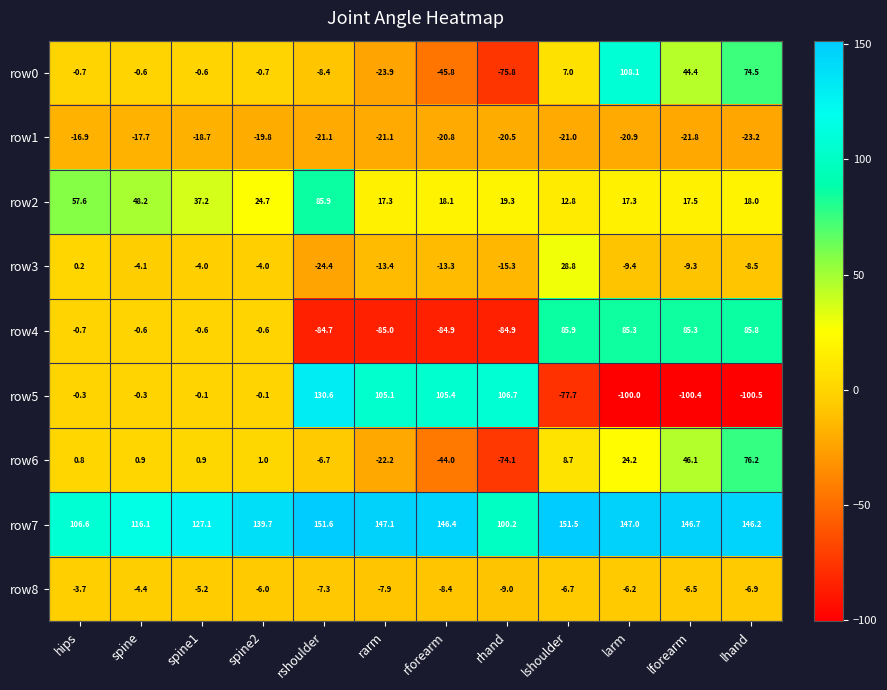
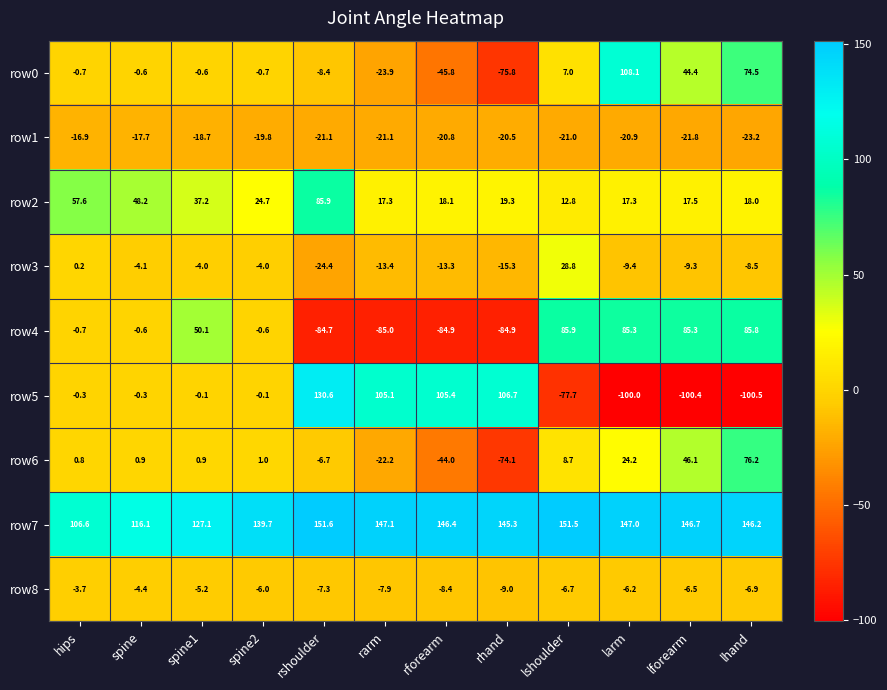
  {
    "row0": {
      "hips": -0.7,
      "spine": -0.6,
      "spine1": -0.6,
      "spine2": -0.7,
      "rshoulder": -8.4,
      "rarm": -23.9,
      "rforearm": -45.8,
      "rhand": -75.8,
      "lshoulder": 7.0,
      "larm": 108.1,
      "lforearm": 44.4,
      "lhand": 74.5
    },
    "row1": {
      "hips": -16.9,
      "spine": -17.7,
      "spine1": -18.7,
      "spine2": -19.8,
      "rshoulder": -21.1,
      "rarm": -21.1,
      "rforearm": -20.8,
      "rhand": -20.5,
      "lshoulder": -21.0,
      "larm": -20.9,
      "lforearm": -21.8,
      "lhand": -23.2
    },
    "row2": {
      "hips": 57.6,
      "spine": 48.2,
      "spine1": 37.2,
      "spine2": 24.7,
      "rshoulder": 85.9,
      "rarm": 17.3,
      "rforearm": 18.1,
      "rhand": 19.3,
      "lshoulder": 12.8,
      "larm": 17.3,
      "lforearm": 17.5,
      "lhand": 18.0
    },
    "row3": {
      "hips": 0.2,
      "spine": -4.1,
      "spine1": -4.0,
      "spine2": -4.0,
      "rshoulder": -24.4,
      "rarm": -13.4,
      "rforearm": -13.3,
      "rhand": -15.3,
      "lshoulder": 28.8,
      "larm": -9.4,
      "lforearm": -9.3,
      "lhand": -8.5
    },
    "row4": {
      "hips": -0.7,
      "spine": -0.6,
-     "spine1": -0.6,
+     "spine1": 50.1,
      "spine2": -0.6,
      "rshoulder": -84.7,
      "rarm": -85.0,
      "rforearm": -84.9,
      "rhand": -84.9,
      "lshoulder": 85.9,
      "larm": 85.3,
      "lforearm": 85.3,
      "lhand": 85.8
    },
    "row5": {
      "hips": -0.3,
      "spine": -0.3,
      "spine1": -0.1,
      "spine2": -0.1,
      "rshoulder": 130.6,
      "rarm": 105.1,
      "rforearm": 105.4,
      "rhand": 106.7,
      "lshoulder": -77.7,
      "larm": -100.0,
      "lforearm": -100.4,
      "lhand": -100.5
    },
    "row6": {
      "hips": 0.8,
      "spine": 0.9,
      "spine1": 0.9,
      "spine2": 1.0,
      "rshoulder": -6.7,
      "rarm": -22.2,
      "rforearm": -44.0,
      "rhand": -74.1,
      "lshoulder": 8.7,
      "larm": 24.2,
      "lforearm": 46.1,
      "lhand": 76.2
    },
    "row7": {
      "hips": 106.6,
      "spine": 116.1,
      "spine1": 127.1,
      "spine2": 139.7,
      "rshoulder": 151.6,
      "rarm": 147.1,
      "rforearm": 146.4,
-     "rhand": 100.2,
+     "rhand": 145.3,
      "lshoulder": 151.5,
      "larm": 147.0,
      "lforearm": 146.7,
      "lhand": 146.2
    },
    "row8": {
      "hips": -3.7,
      "spine": -4.4,
      "spine1": -5.2,
      "spine2": -6.0,
      "rshoulder": -7.3,
      "rarm": -7.9,
      "rforearm": -8.4,
      "rhand": -9.0,
      "lshoulder": -6.7,
      "larm": -6.2,
      "lforearm": -6.5,
      "lhand": -6.9
    }
  }
